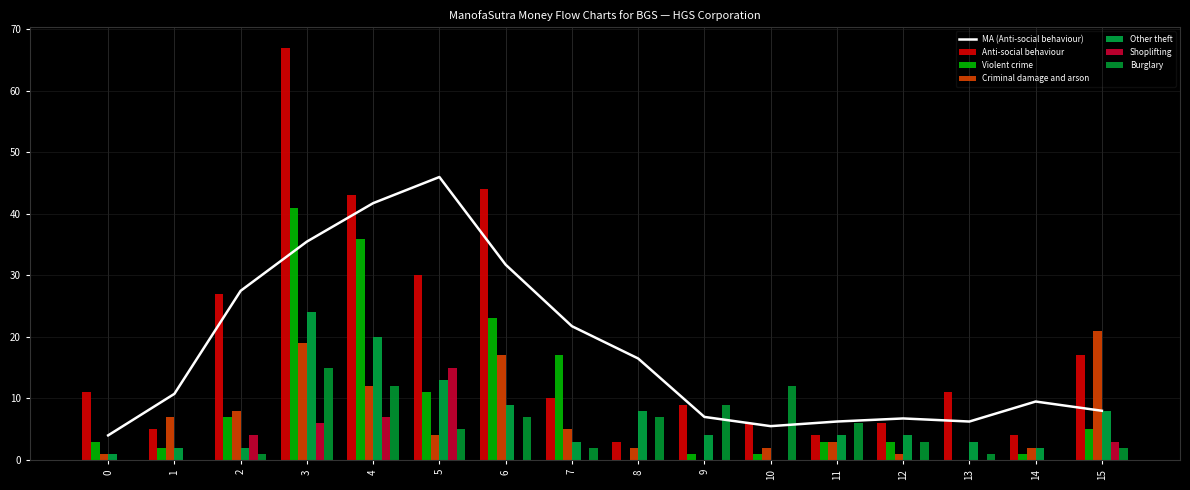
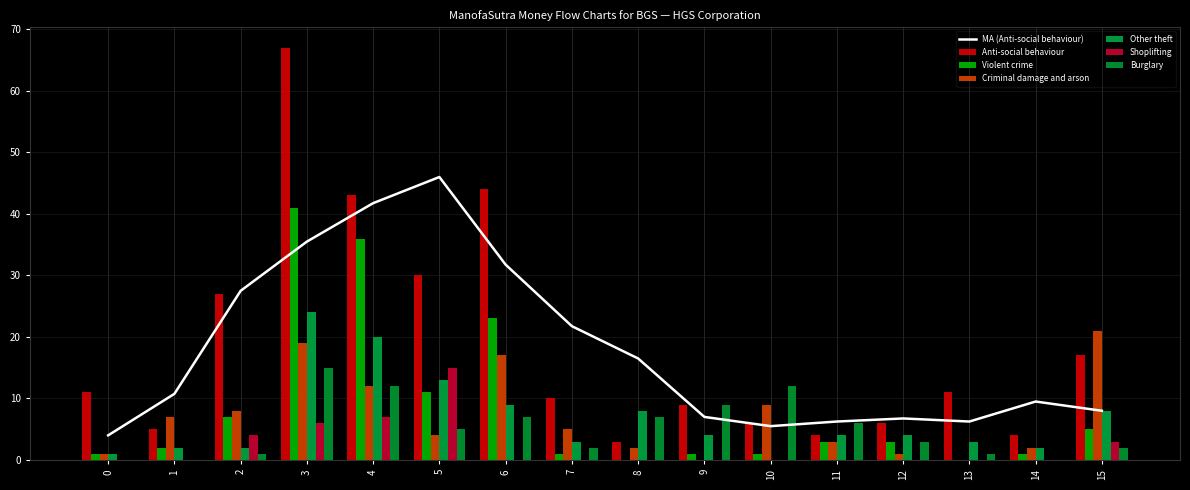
  {
    "MA (Anti-social behaviour)": {
      "0": 4,
      "1": 11,
      "2": 28,
      "3": 36,
      "4": 42,
      "5": 46,
      "6": 32,
      "7": 22,
      "8": 17,
      "9": 7,
      "10": 6,
      "11": 6,
      "12": 7,
      "13": 6,
      "14": 10,
      "15": 8
    },
    "Violent crime": {
-     "0": 3,
+     "0": 1,
      "1": 2,
      "2": 7,
      "3": 41,
      "4": 36,
      "5": 11,
      "6": 23,
-     "7": 17,
+     "7": 1,
      "8": 0,
      "9": 1,
      "10": 1,
      "11": 3,
      "12": 3,
      "13": 0,
      "14": 1,
      "15": 5
    },
    "Criminal damage and arson": {
      "0": 1,
      "1": 7,
      "2": 8,
      "3": 19,
      "4": 12,
      "5": 4,
      "6": 17,
      "7": 5,
      "8": 2,
      "9": 0,
-     "10": 2,
+     "10": 9,
      "11": 3,
      "12": 1,
      "13": 0,
      "14": 2,
      "15": 21
    }
  }
